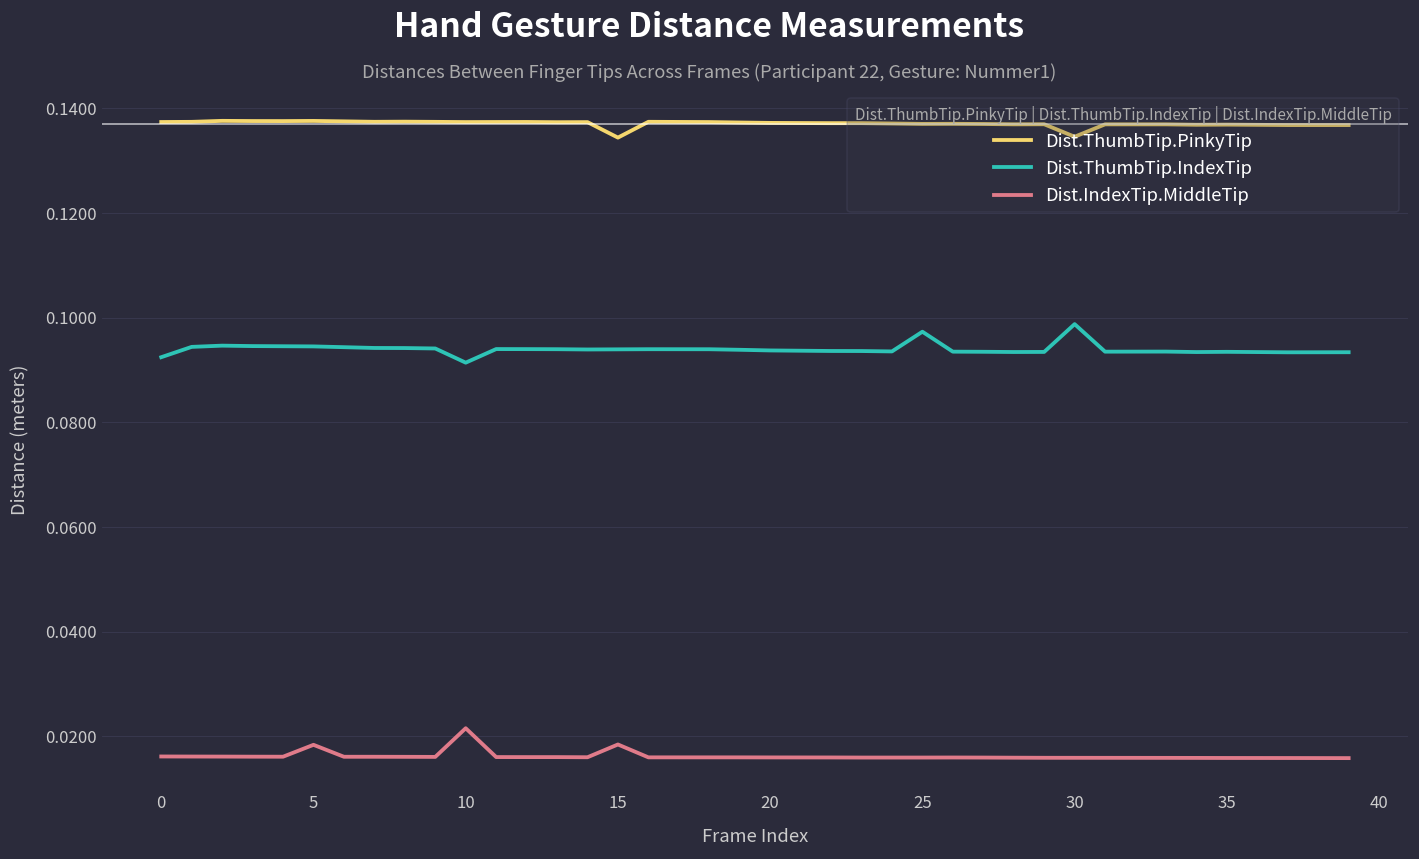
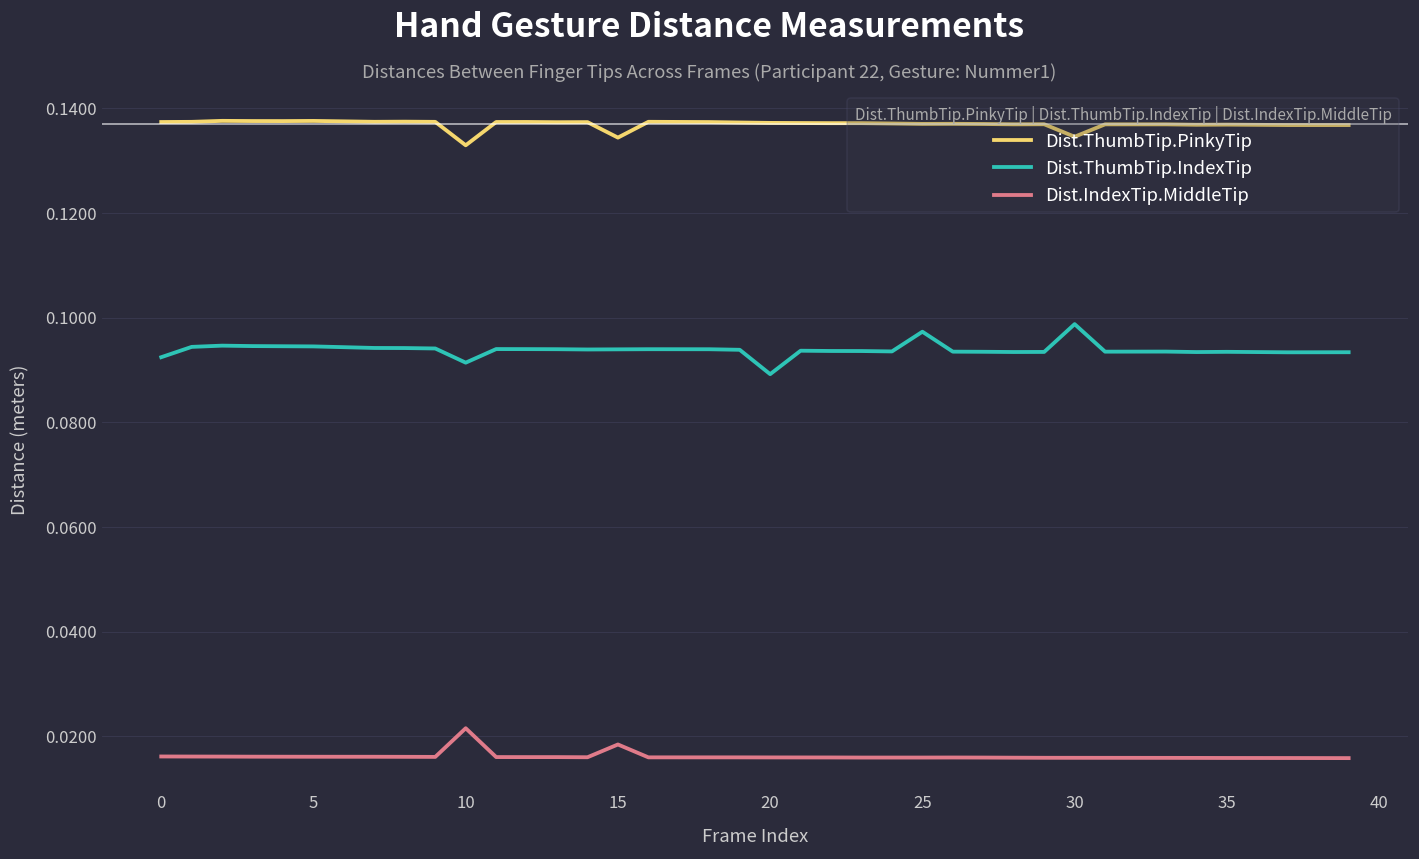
  {
    "Dist.ThumbTip.PinkyTip": {
      "0": 0.137,
      "5": 0.138,
-     "10": 0.137,
+     "10": 0.133,
      "15": 0.134,
      "20": 0.137
    },
    "Dist.ThumbTip.IndexTip": {
      "0": 0.092,
      "5": 0.095,
      "10": 0.091,
      "15": 0.094,
-     "20": 0.094,
+     "20": 0.089,
      "25": 0.097,
      "30": 0.099,
      "35": 0.093
    },
    "Dist.IndexTip.MiddleTip": {
      "0": 0.016,
-     "5": 0.018,
+     "5": 0.016,
      "10": 0.022,
      "15": 0.018,
      "20": 0.016,
      "25": 0.016,
      "30": 0.016,
      "35": 0.016
    }
  }
